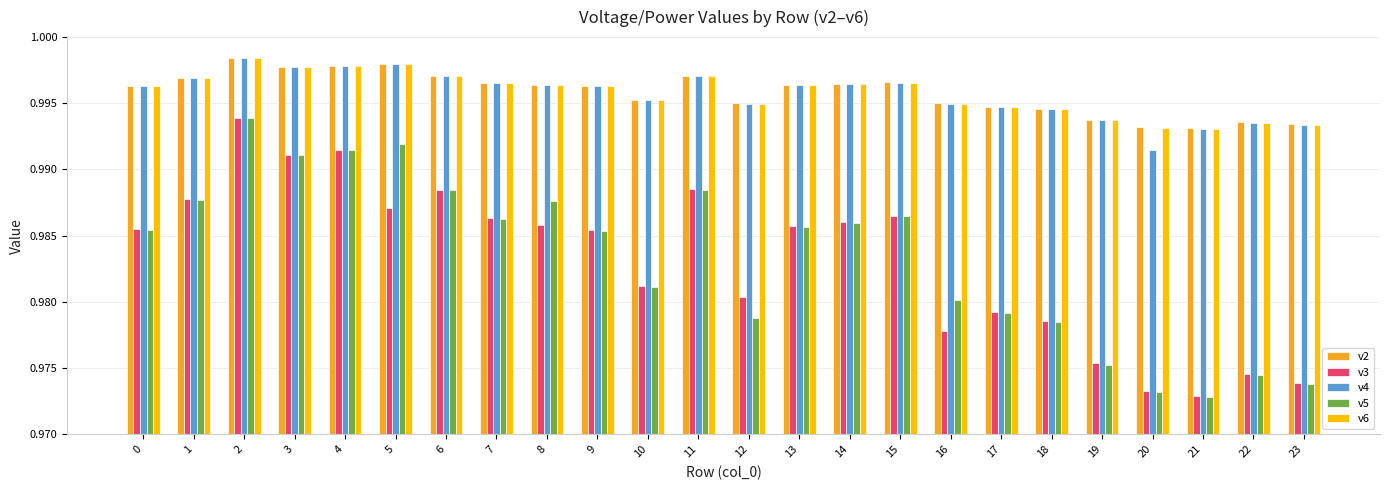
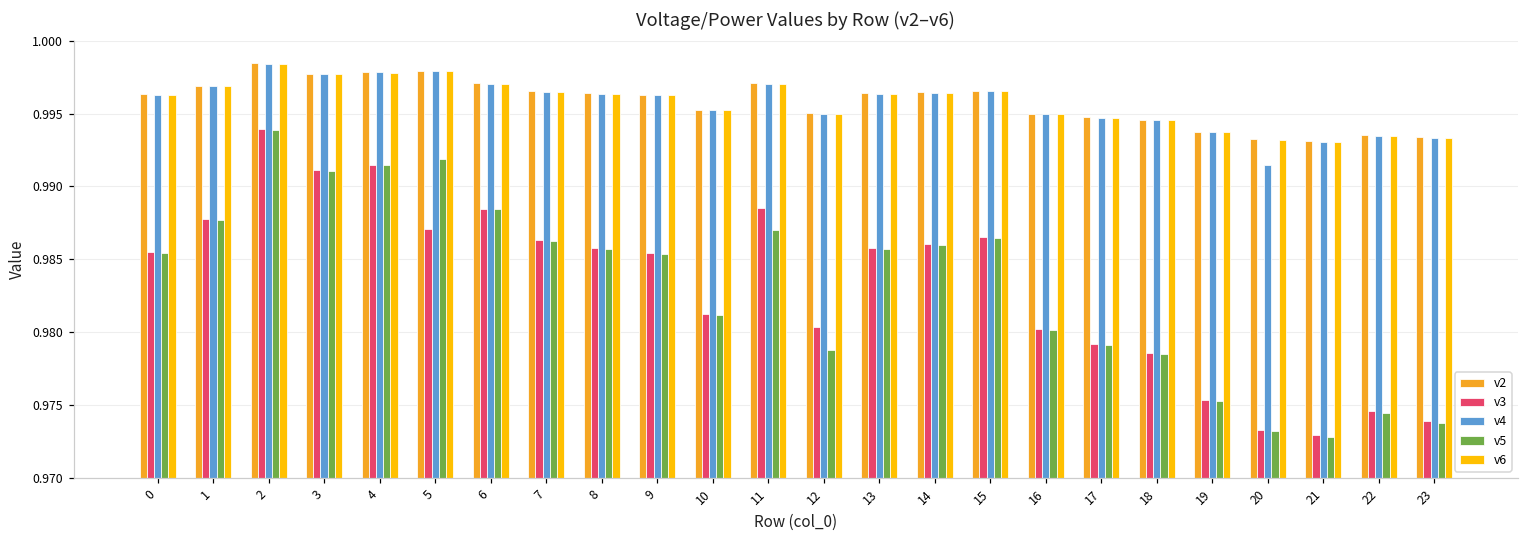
  {
    "v3": {
      "0": 0.9855,
      "1": 0.9878,
      "2": 0.9939,
      "3": 0.9911,
      "4": 0.9915,
      "5": 0.9871,
      "6": 0.9885,
      "7": 0.9863,
      "8": 0.9858,
      "9": 0.9854,
      "10": 0.9812,
      "11": 0.9885,
      "12": 0.9803,
      "13": 0.9857,
      "14": 0.9860,
      "15": 0.9865,
-     "16": 0.9778,
+     "16": 0.9802,
      "17": 0.9792,
      "18": 0.9786,
      "19": 0.9754,
      "20": 0.9733,
      "21": 0.9729,
      "22": 0.9746,
      "23": 0.9739
    },
    "v4": {
      "0": 0.9963,
      "1": 0.9969,
      "2": 0.9984,
      "3": 0.9977,
      "4": 0.9978,
      "5": 0.9979,
      "6": 0.9971,
      "7": 0.9965,
      "8": 0.9964,
      "9": 0.9963,
      "10": 0.9952,
      "11": 0.9970,
      "12": 0.9950,
      "13": 0.9964,
      "14": 0.9964,
      "15": 0.9965,
      "16": 0.9950,
      "17": 0.9947,
      "18": 0.9945,
      "19": 0.9937,
      "20": 0.9915,
      "21": 0.9931,
      "22": 0.9935,
      "23": 0.9933
    },
    "v5": {
      "0": 0.9855,
      "1": 0.9877,
      "2": 0.9939,
      "3": 0.9911,
      "4": 0.9914,
      "5": 0.9919,
      "6": 0.9884,
      "7": 0.9863,
-     "8": 0.9876,
+     "8": 0.9857,
      "9": 0.9854,
      "10": 0.9811,
-     "11": 0.9885,
+     "11": 0.9870,
      "12": 0.9788,
      "13": 0.9857,
      "14": 0.9860,
      "15": 0.9865,
      "16": 0.9801,
      "17": 0.9791,
      "18": 0.9785,
      "19": 0.9753,
      "20": 0.9732,
      "21": 0.9728,
      "22": 0.9745,
      "23": 0.9738
    }
  }
